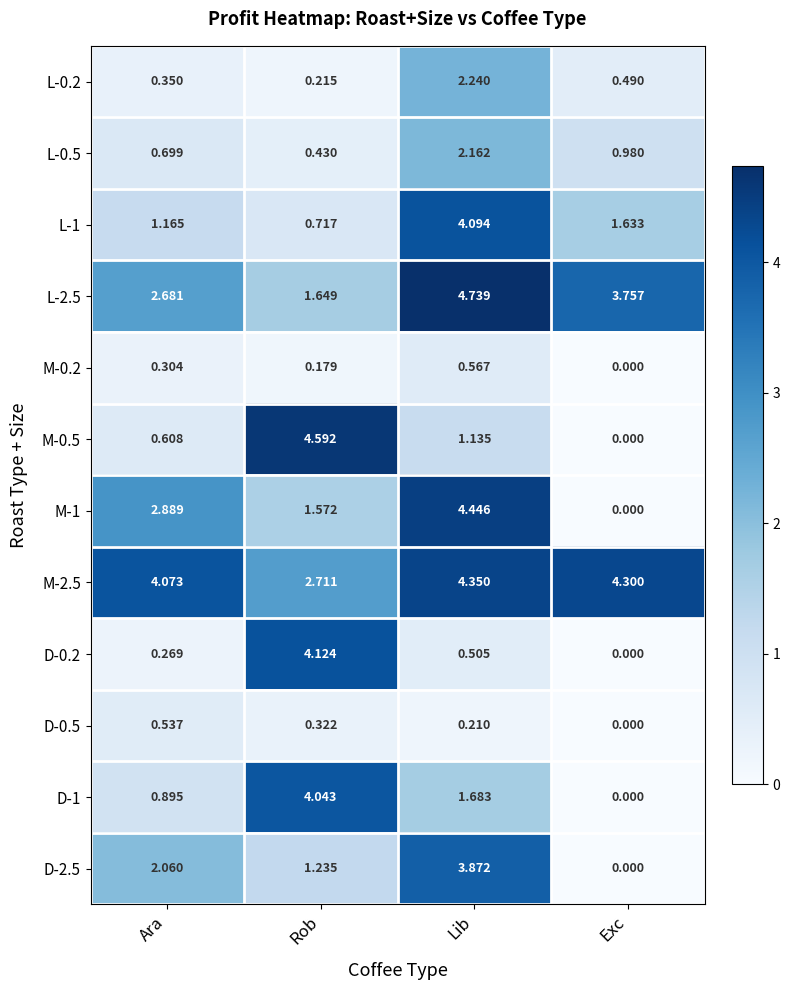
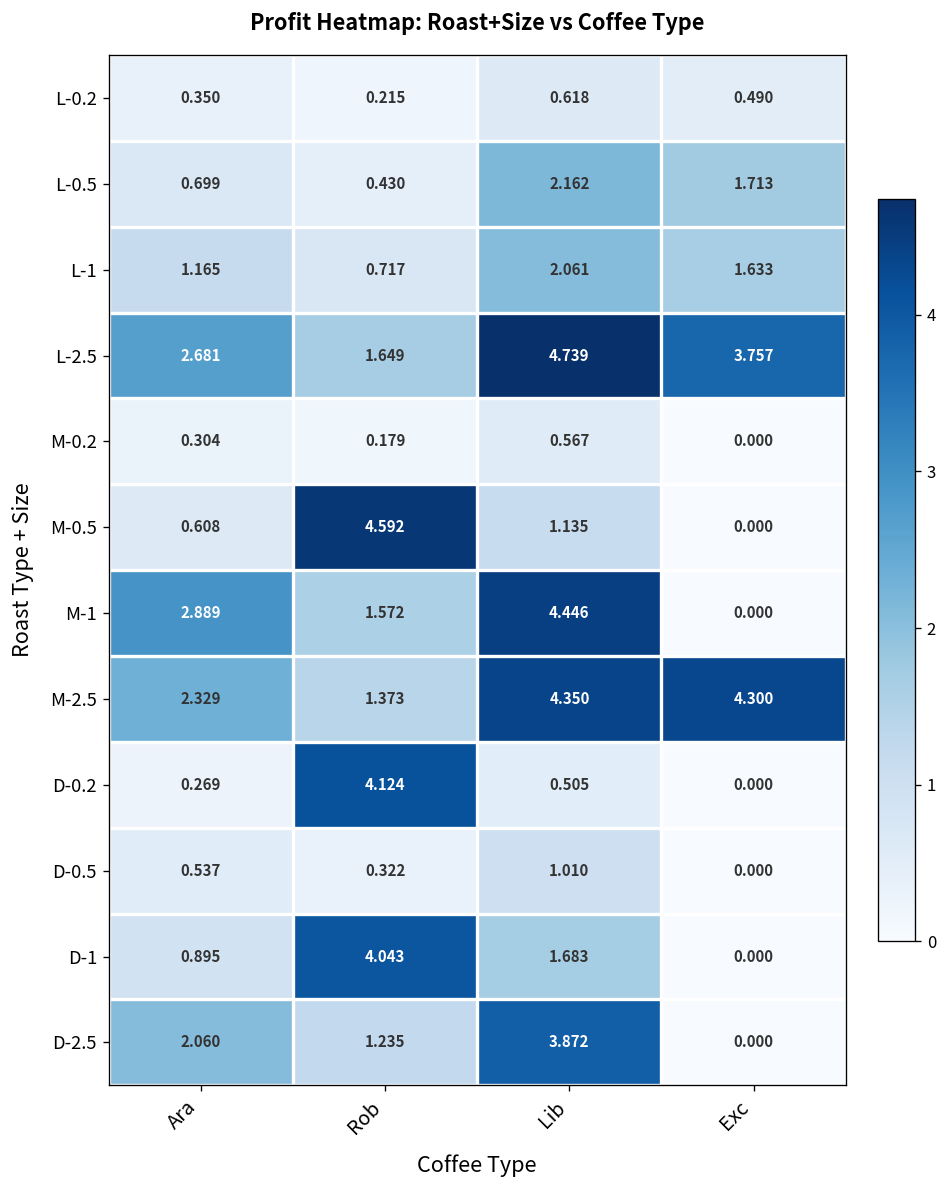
  {
    "L-0.2": {
      "Ara": 0.350,
      "Rob": 0.215,
-     "Lib": 2.240,
+     "Lib": 0.618,
      "Exc": 0.490
    },
    "L-0.5": {
      "Ara": 0.699,
      "Rob": 0.430,
      "Lib": 2.162,
-     "Exc": 0.980
+     "Exc": 1.713
    },
    "L-1": {
      "Ara": 1.165,
      "Rob": 0.717,
-     "Lib": 4.094,
+     "Lib": 2.061,
      "Exc": 1.633
    },
    "L-2.5": {
      "Ara": 2.681,
      "Rob": 1.649,
      "Lib": 4.739,
      "Exc": 3.757
    },
    "M-0.2": {
      "Ara": 0.304,
      "Rob": 0.179,
      "Lib": 0.567,
      "Exc": 0.000
    },
    "M-0.5": {
      "Ara": 0.608,
      "Rob": 4.592,
      "Lib": 1.135,
      "Exc": 0.000
    },
    "M-1": {
      "Ara": 2.889,
      "Rob": 1.572,
      "Lib": 4.446,
      "Exc": 0.000
    },
    "M-2.5": {
-     "Ara": 4.073,
-     "Rob": 2.711,
+     "Ara": 2.329,
+     "Rob": 1.373,
      "Lib": 4.350,
      "Exc": 4.300
    },
    "D-0.2": {
      "Ara": 0.269,
      "Rob": 4.124,
      "Lib": 0.505,
      "Exc": 0.000
    },
    "D-0.5": {
      "Ara": 0.537,
      "Rob": 0.322,
-     "Lib": 0.210,
+     "Lib": 1.010,
      "Exc": 0.000
    },
    "D-1": {
      "Ara": 0.895,
      "Rob": 4.043,
      "Lib": 1.683,
      "Exc": 0.000
    },
    "D-2.5": {
      "Ara": 2.060,
      "Rob": 1.235,
      "Lib": 3.872,
      "Exc": 0.000
    }
  }
